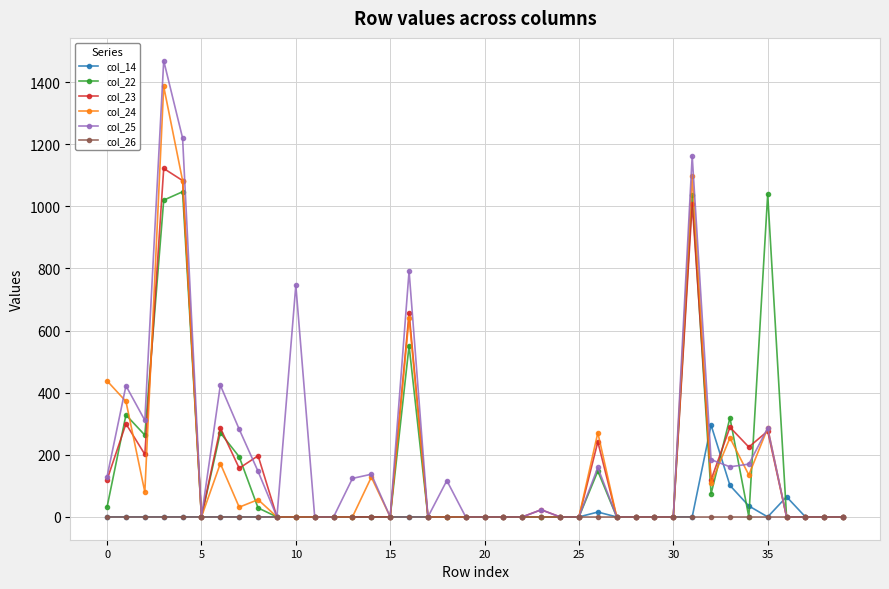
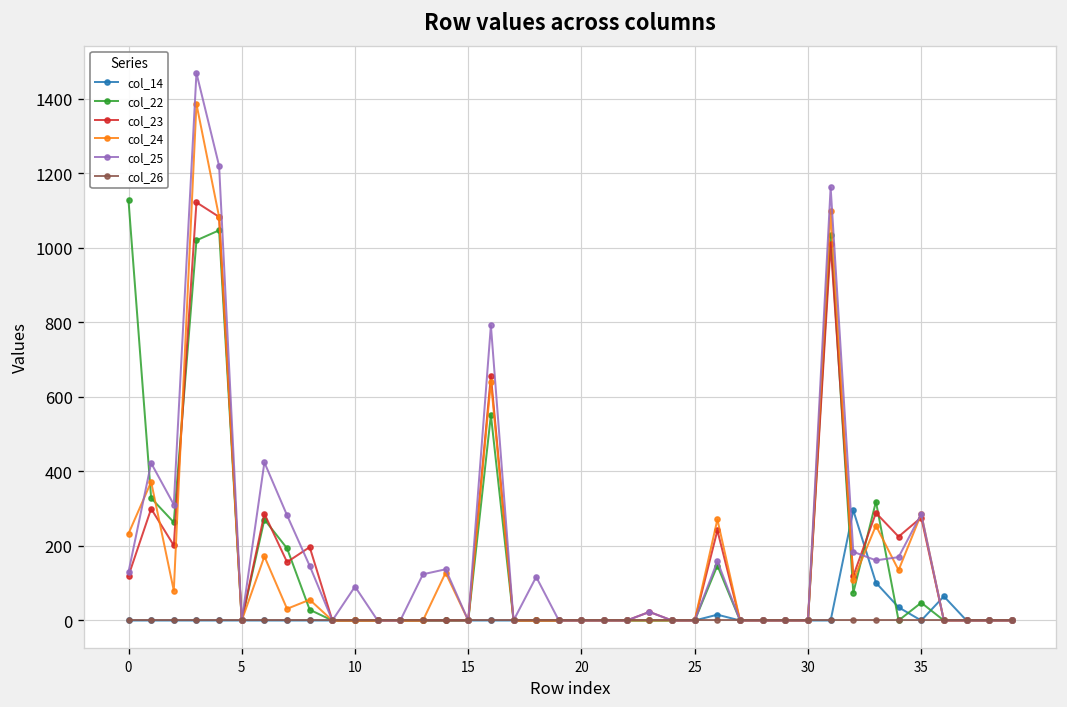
  {
    "col_22": {
-     "0": 30,
-     "35": 1040
+     "0": 1130,
+     "35": 50
    },
    "col_23": {
      "0": 120,
      "35": 280
    },
    "col_24": {
-     "0": 440
+     "0": 230
    },
    "col_25": {
      "0": 130,
-     "10": 750
+     "10": 90
    }
  }
